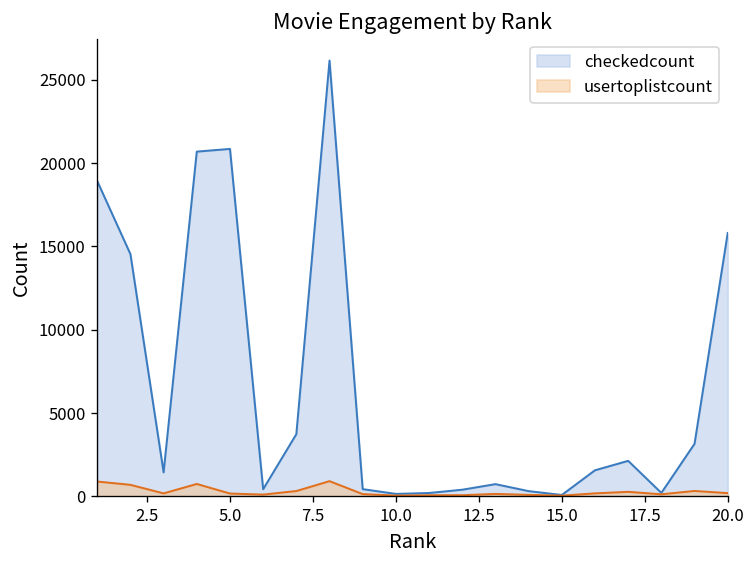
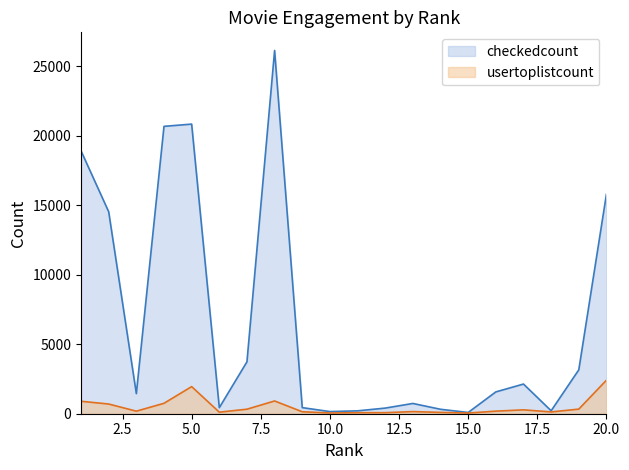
  {
    "checkedcount": {
      "5.0": 20800,
      "20.0": 15800
    },
    "usertoplistcount": {
-     "5.0": 200,
-     "20.0": 200
+     "5.0": 2000,
+     "20.0": 2400
    }
  }
